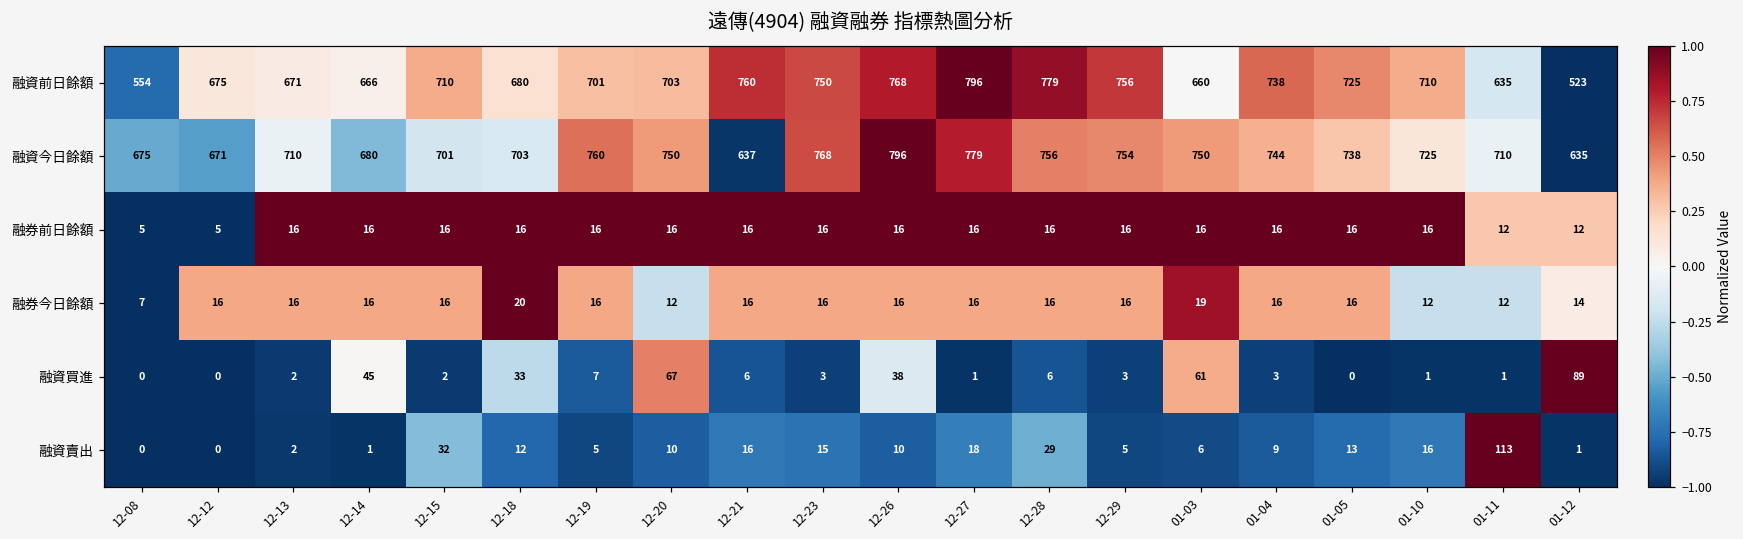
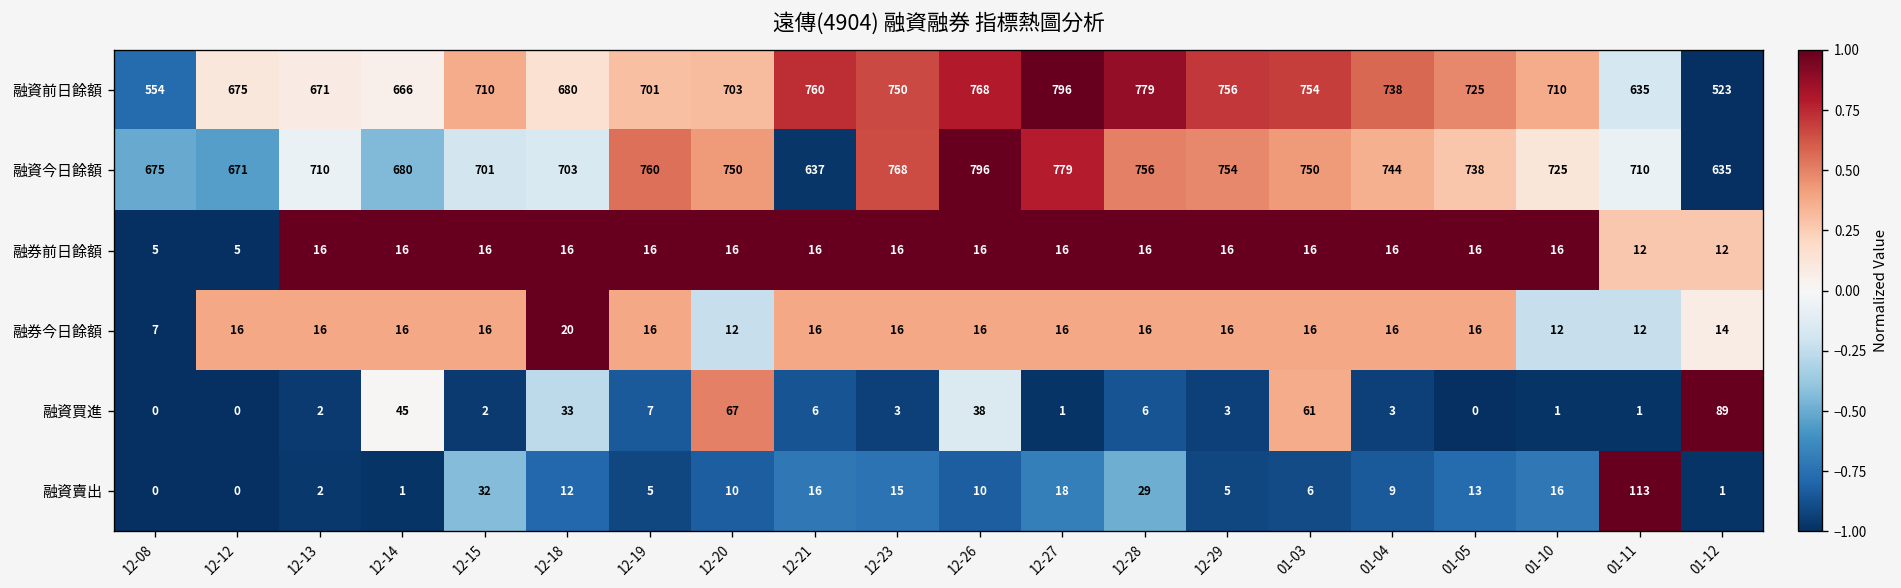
  {
    "融資前日餘額": {
      "12-08": 554,
      "12-12": 675,
      "12-13": 671,
      "12-14": 666,
      "12-15": 710,
      "12-18": 680,
      "12-19": 701,
      "12-20": 703,
      "12-21": 760,
      "12-23": 750,
      "12-26": 768,
      "12-27": 796,
      "12-28": 779,
      "12-29": 756,
-     "01-03": 660,
+     "01-03": 754,
      "01-04": 738,
      "01-05": 725,
      "01-10": 710,
      "01-11": 635,
      "01-12": 523
    },
    "融資今日餘額": {
      "12-08": 675,
      "12-12": 671,
      "12-13": 710,
      "12-14": 680,
      "12-15": 701,
      "12-18": 703,
      "12-19": 760,
      "12-20": 750,
      "12-21": 637,
      "12-23": 768,
      "12-26": 796,
      "12-27": 779,
      "12-28": 756,
      "12-29": 754,
      "01-03": 750,
      "01-04": 744,
      "01-05": 738,
      "01-10": 725,
      "01-11": 710,
      "01-12": 635
    },
    "融券前日餘額": {
      "12-08": 5,
      "12-12": 5,
      "12-13": 16,
      "12-14": 16,
      "12-15": 16,
      "12-18": 16,
      "12-19": 16,
      "12-20": 16,
      "12-21": 16,
      "12-23": 16,
      "12-26": 16,
      "12-27": 16,
      "12-28": 16,
      "12-29": 16,
      "01-03": 16,
      "01-04": 16,
      "01-05": 16,
      "01-10": 16,
      "01-11": 12,
      "01-12": 12
    },
    "融券今日餘額": {
      "12-08": 7,
      "12-12": 16,
      "12-13": 16,
      "12-14": 16,
      "12-15": 16,
      "12-18": 20,
      "12-19": 16,
      "12-20": 12,
      "12-21": 16,
      "12-23": 16,
      "12-26": 16,
      "12-27": 16,
      "12-28": 16,
      "12-29": 16,
-     "01-03": 19,
+     "01-03": 16,
      "01-04": 16,
      "01-05": 16,
      "01-10": 12,
      "01-11": 12,
      "01-12": 14
    },
    "融資買進": {
      "12-08": 0,
      "12-12": 0,
      "12-13": 2,
      "12-14": 45,
      "12-15": 2,
      "12-18": 33,
      "12-19": 7,
      "12-20": 67,
      "12-21": 6,
      "12-23": 3,
      "12-26": 38,
      "12-27": 1,
      "12-28": 6,
      "12-29": 3,
      "01-03": 61,
      "01-04": 3,
      "01-05": 0,
      "01-10": 1,
      "01-11": 1,
      "01-12": 89
    },
    "融資賣出": {
      "12-08": 0,
      "12-12": 0,
      "12-13": 2,
      "12-14": 1,
      "12-15": 32,
      "12-18": 12,
      "12-19": 5,
      "12-20": 10,
      "12-21": 16,
      "12-23": 15,
      "12-26": 10,
      "12-27": 18,
      "12-28": 29,
      "12-29": 5,
      "01-03": 6,
      "01-04": 9,
      "01-05": 13,
      "01-10": 16,
      "01-11": 113,
      "01-12": 1
    }
  }
